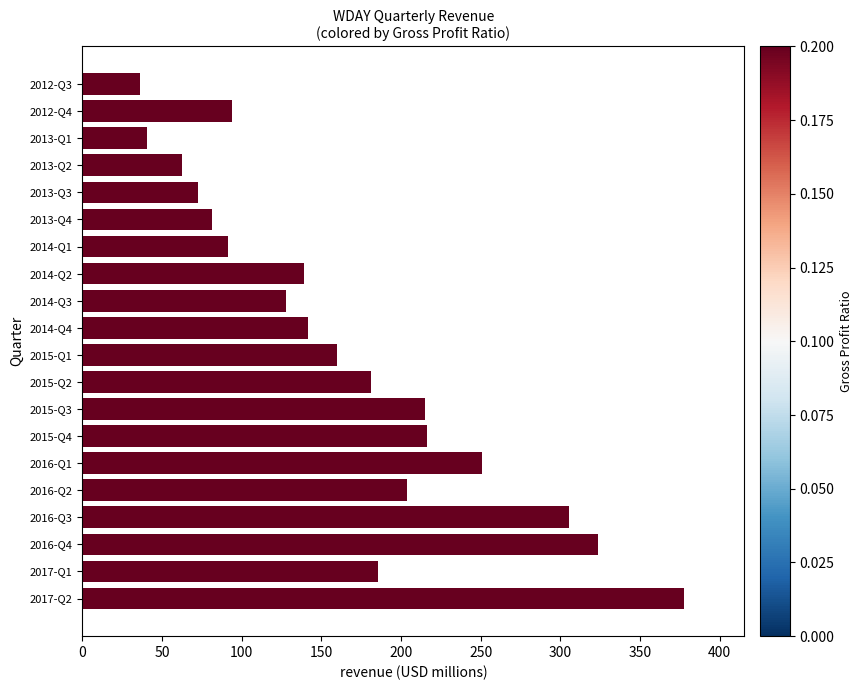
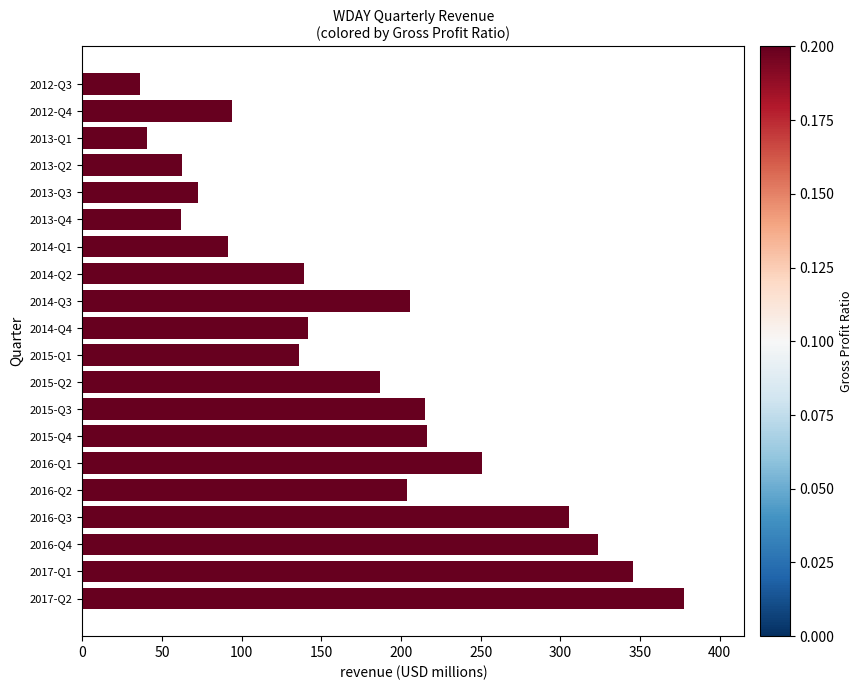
  {
    "2012-Q3": 36,
    "2012-Q4": 94,
    "2013-Q1": 41,
    "2013-Q2": 63,
    "2013-Q3": 73,
-   "2013-Q4": 82,
+   "2013-Q4": 62,
    "2014-Q1": 92,
    "2014-Q2": 139,
-   "2014-Q3": 128,
+   "2014-Q3": 206,
    "2014-Q4": 142,
-   "2015-Q1": 160,
-   "2015-Q2": 181,
+   "2015-Q1": 136,
+   "2015-Q2": 187,
    "2015-Q3": 215,
    "2015-Q4": 216,
    "2016-Q1": 251,
    "2016-Q2": 204,
    "2016-Q3": 305,
    "2016-Q4": 323,
-   "2017-Q1": 186,
+   "2017-Q1": 345,
    "2017-Q2": 378
  }
